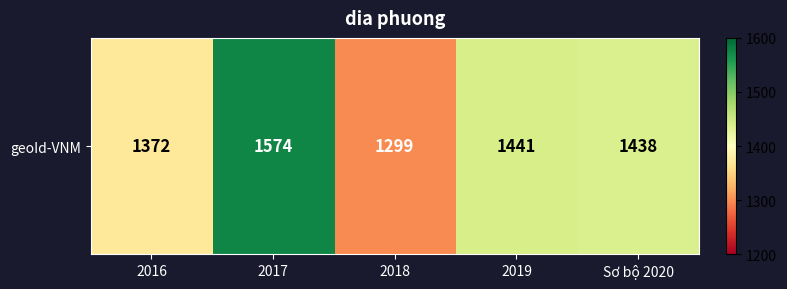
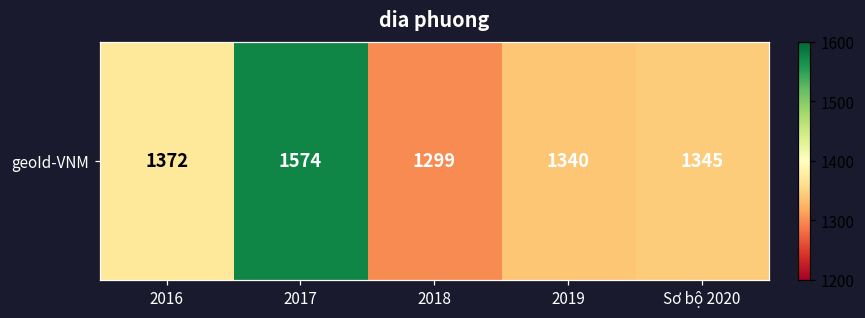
  {
    "geoId-VNM": {
      "2016": 1372,
      "2017": 1574,
      "2018": 1299,
-     "2019": 1441,
-     "Sơ bộ 2020": 1438
+     "2019": 1340,
+     "Sơ bộ 2020": 1345
    }
  }
